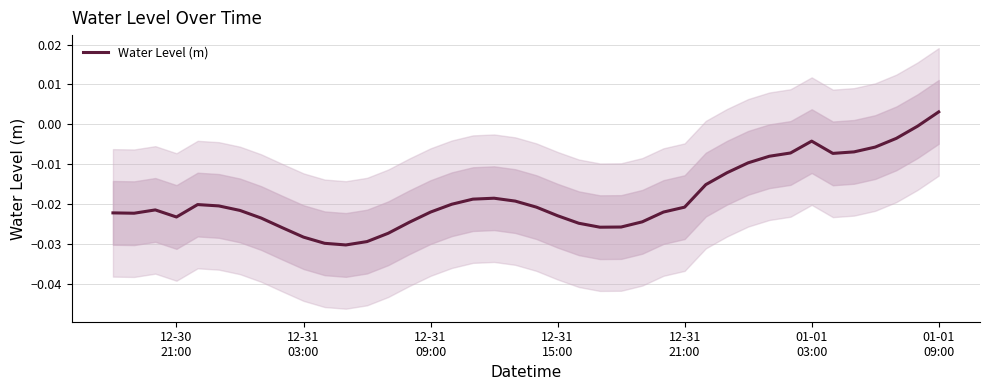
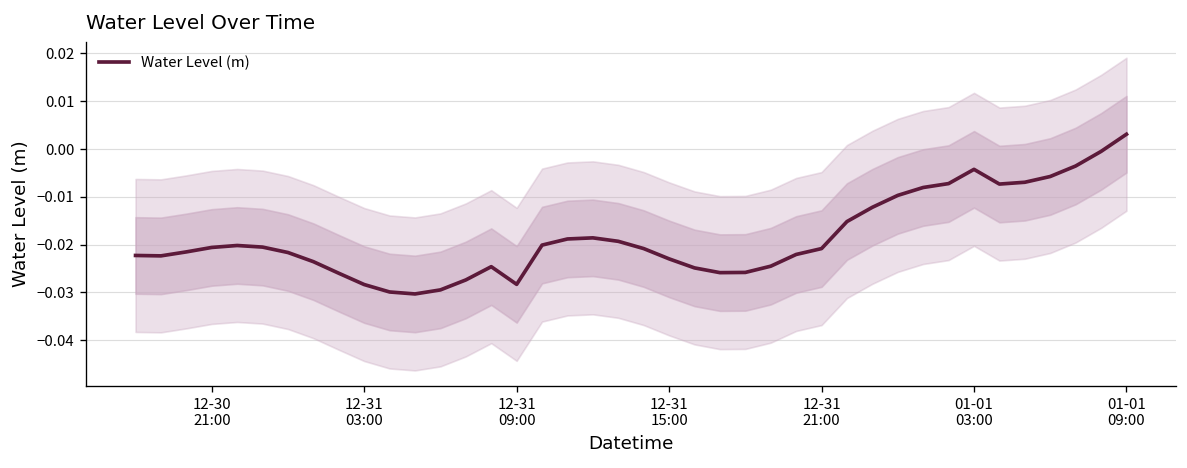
  {
    "Water Level (m)": {
-     "12-30 21:00": -0.023,
+     "12-30 21:00": -0.021,
      "12-31 03:00": -0.028,
-     "12-31 09:00": -0.022,
+     "12-31 09:00": -0.028,
      "12-31 15:00": -0.023,
      "12-31 21:00": -0.021,
      "01-01 03:00": -0.004,
      "01-01 09:00": 0.003
    }
  }
